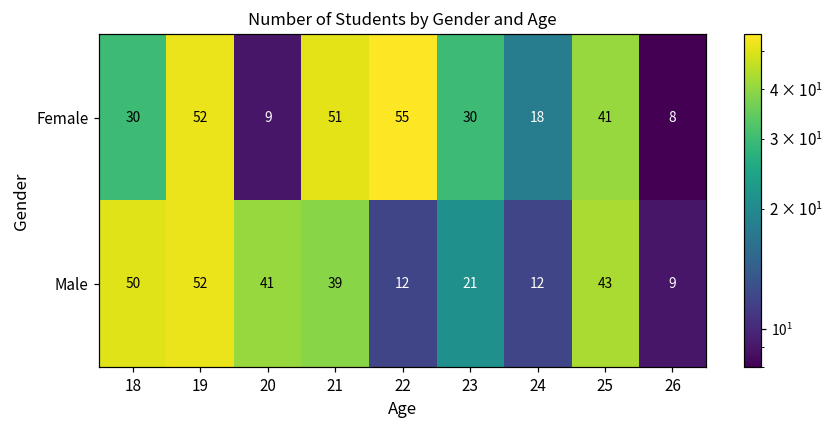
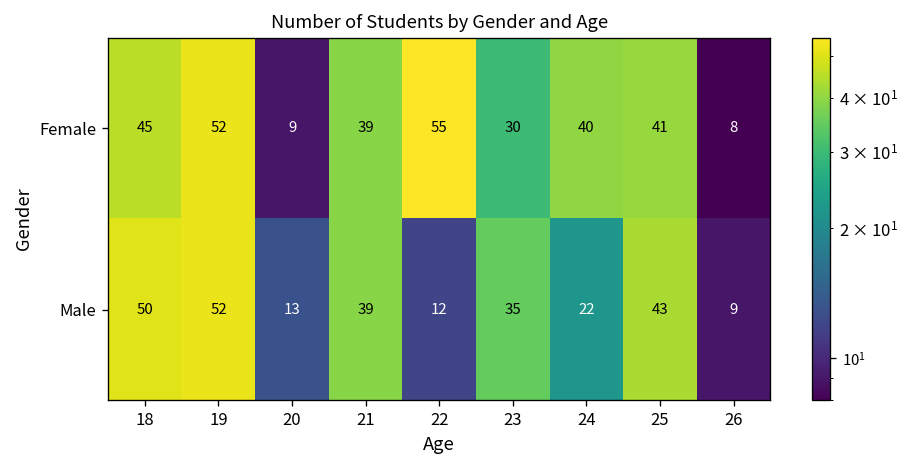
  {
    "Female": {
-     "18": 30,
+     "18": 45,
      "19": 52,
      "20": 9,
-     "21": 51,
+     "21": 39,
      "22": 55,
      "23": 30,
-     "24": 18,
+     "24": 40,
      "25": 41,
      "26": 8
    },
    "Male": {
      "18": 50,
      "19": 52,
-     "20": 41,
+     "20": 13,
      "21": 39,
      "22": 12,
-     "23": 21,
-     "24": 12,
+     "23": 35,
+     "24": 22,
      "25": 43,
      "26": 9
    }
  }
